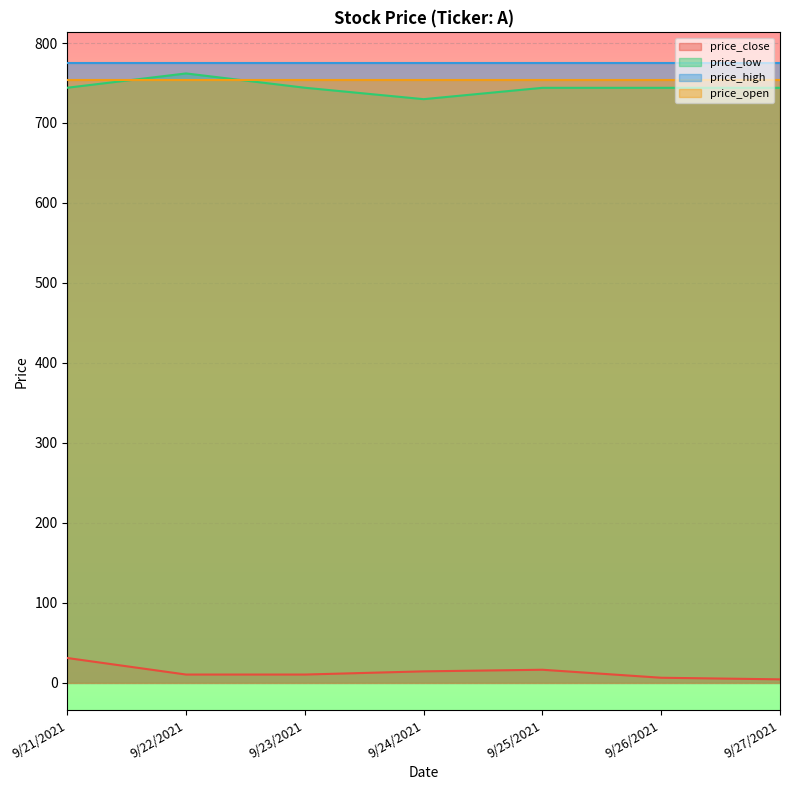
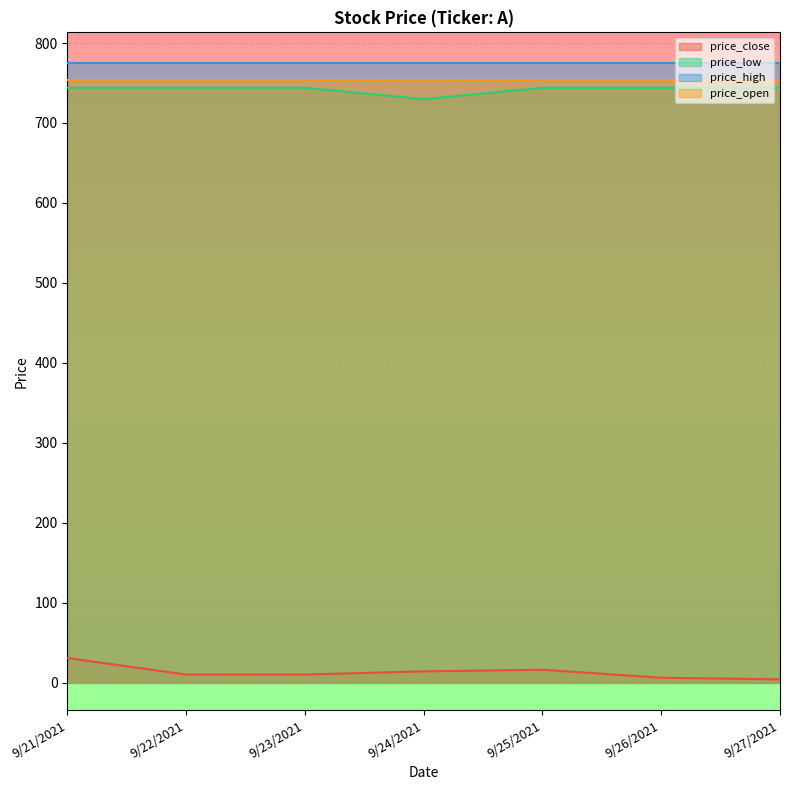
  {
    "price_close": {
      "9/21/2021": 30,
      "9/22/2021": 10,
      "9/23/2021": 10,
      "9/24/2021": 10,
      "9/25/2021": 20,
      "9/26/2021": 10,
      "9/27/2021": 0
    },
    "price_low": {
      "9/21/2021": 740,
-     "9/22/2021": 760,
+     "9/22/2021": 740,
      "9/23/2021": 740,
      "9/24/2021": 730,
      "9/25/2021": 740,
      "9/26/2021": 740,
      "9/27/2021": 740
    },
    "price_high": {
      "9/21/2021": 770,
      "9/22/2021": 770,
      "9/23/2021": 770,
      "9/24/2021": 770,
      "9/25/2021": 770,
      "9/26/2021": 770,
      "9/27/2021": 770
    },
    "price_open": {
      "9/21/2021": 750,
      "9/22/2021": 750,
      "9/23/2021": 750,
      "9/24/2021": 750,
      "9/25/2021": 750,
      "9/26/2021": 750,
      "9/27/2021": 750
    }
  }
